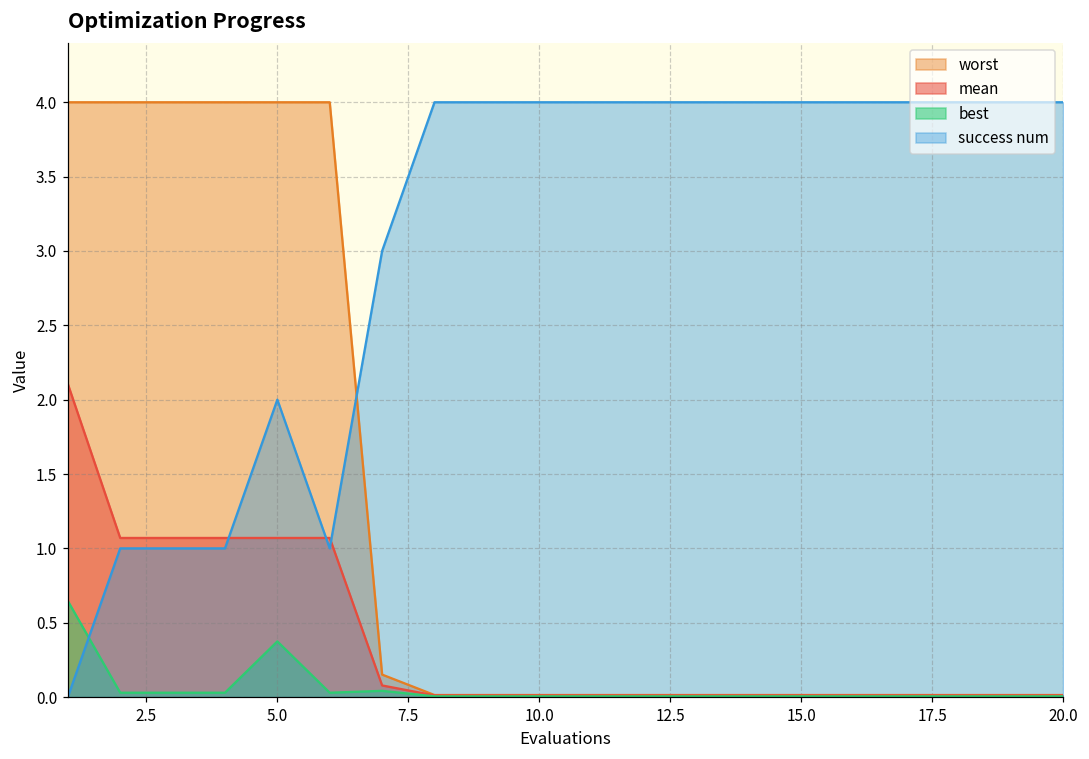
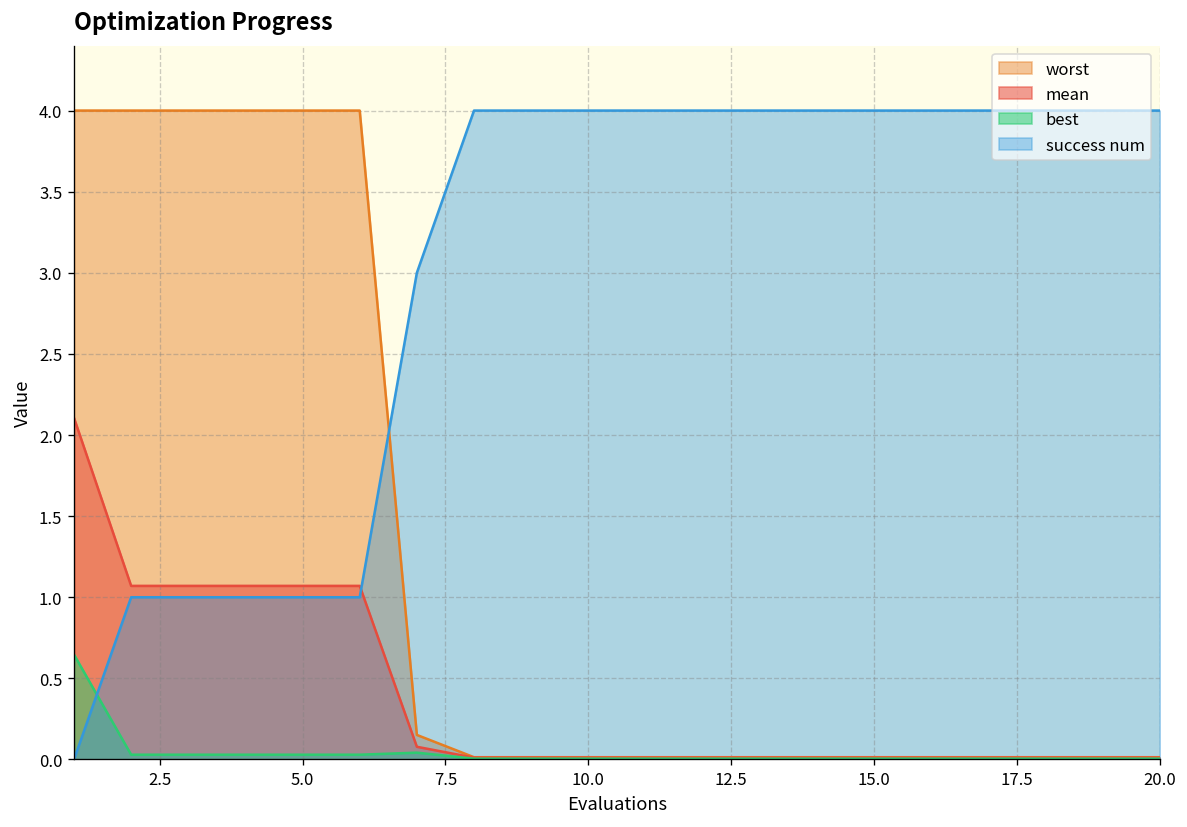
  {
    "best": {
-     "5.0": 0.37
+     "5.0": 0.03
    },
    "success num": {
-     "5.0": 2,
+     "5.0": 1,
      "10.0": 4,
      "15.0": 4,
      "20.0": 4
    }
  }
